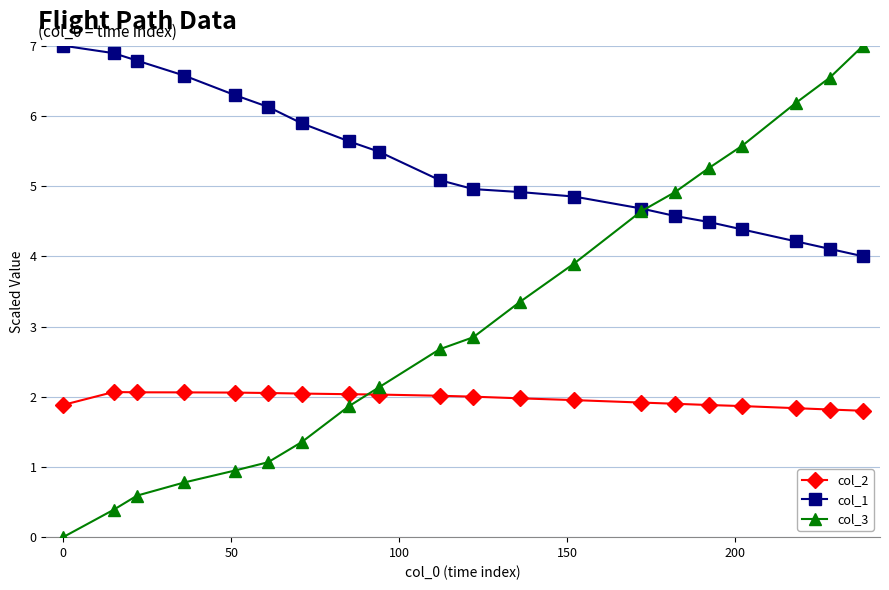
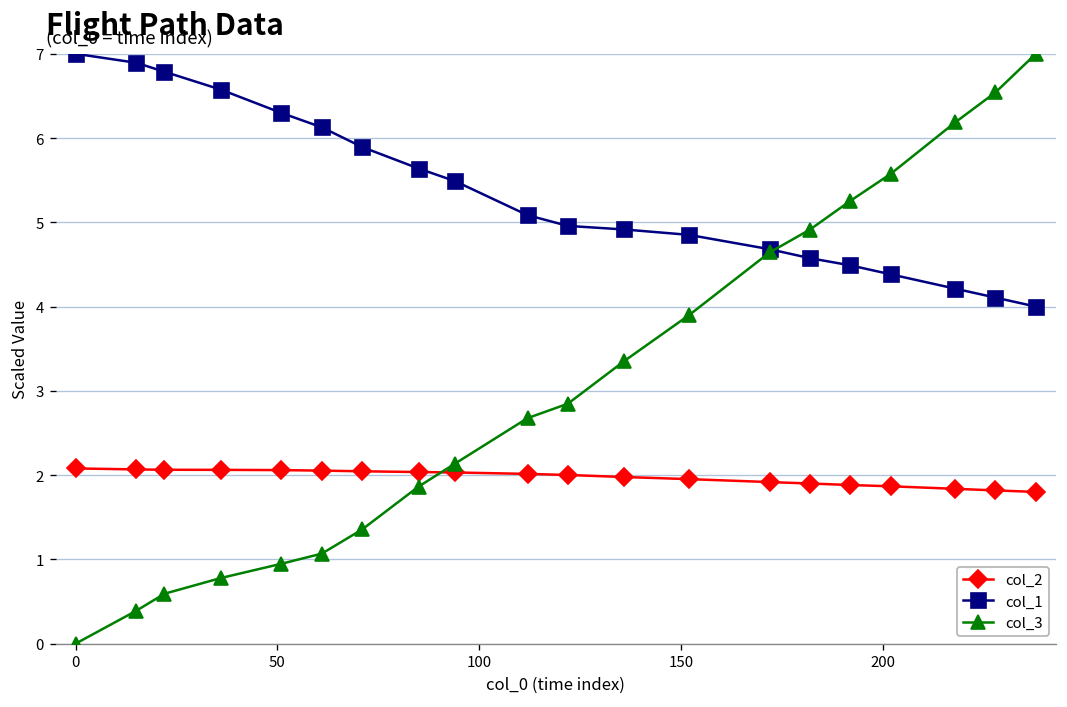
  {
    "col_2": {
-     "0": 1.9
+     "0": 2.1
    },
    "col_3": {
      "0": 0.0
    }
  }
